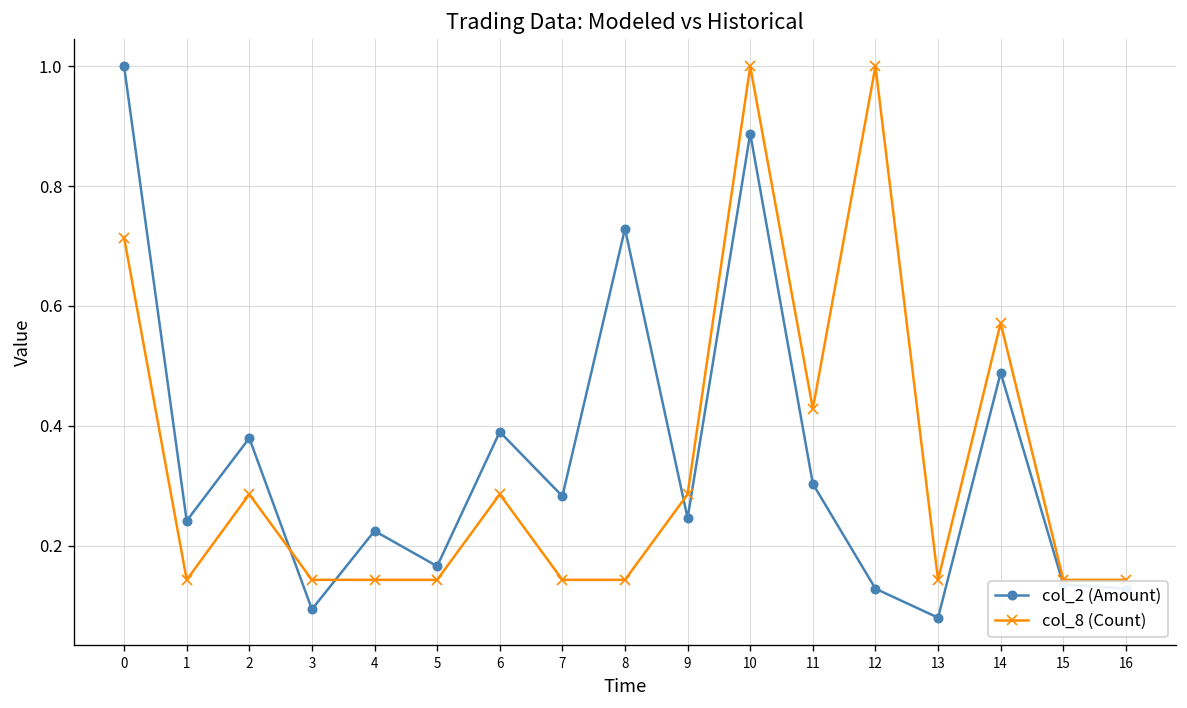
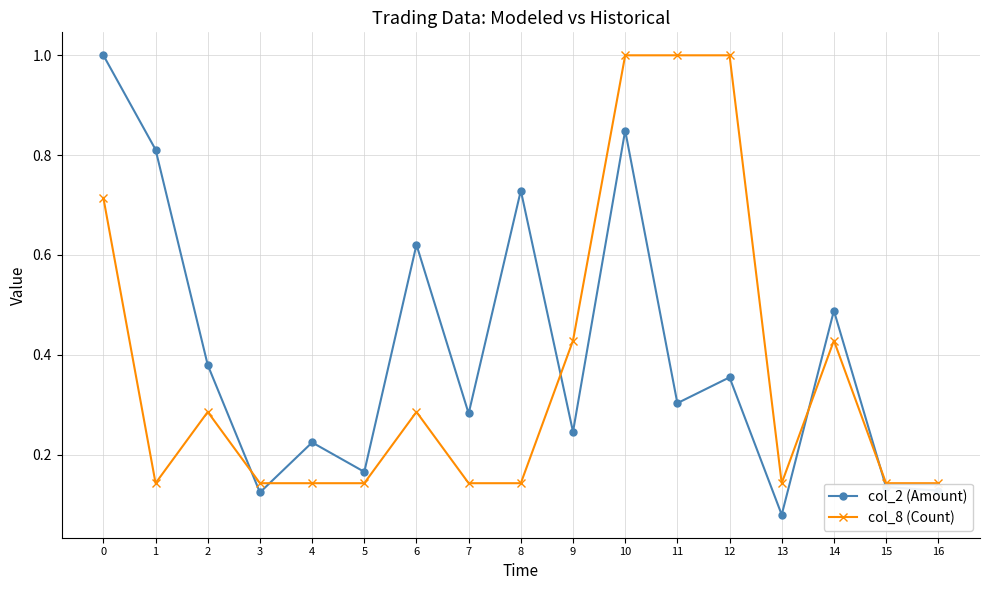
  {
    "col_2 (Amount)": {
      "0": 1.00,
-     "1": 0.24,
+     "1": 0.81,
      "2": 0.38,
-     "3": 0.09,
+     "3": 0.12,
      "4": 0.22,
      "5": 0.17,
-     "6": 0.39,
+     "6": 0.62,
      "7": 0.28,
      "8": 0.73,
      "9": 0.25,
-     "10": 0.89,
+     "10": 0.85,
      "11": 0.30,
-     "12": 0.13,
+     "12": 0.35,
      "13": 0.08,
      "14": 0.49
    },
    "col_8 (Count)": {
      "0": 0.71,
      "1": 0.14,
      "2": 0.29,
      "3": 0.14,
      "4": 0.14,
      "5": 0.14,
      "6": 0.29,
      "7": 0.14,
      "8": 0.14,
-     "9": 0.29,
+     "9": 0.43,
      "10": 1.00,
-     "11": 0.43,
+     "11": 1.00,
      "12": 1.00,
      "13": 0.14,
-     "14": 0.57,
+     "14": 0.43,
      "15": 0.14,
      "16": 0.14
    }
  }
